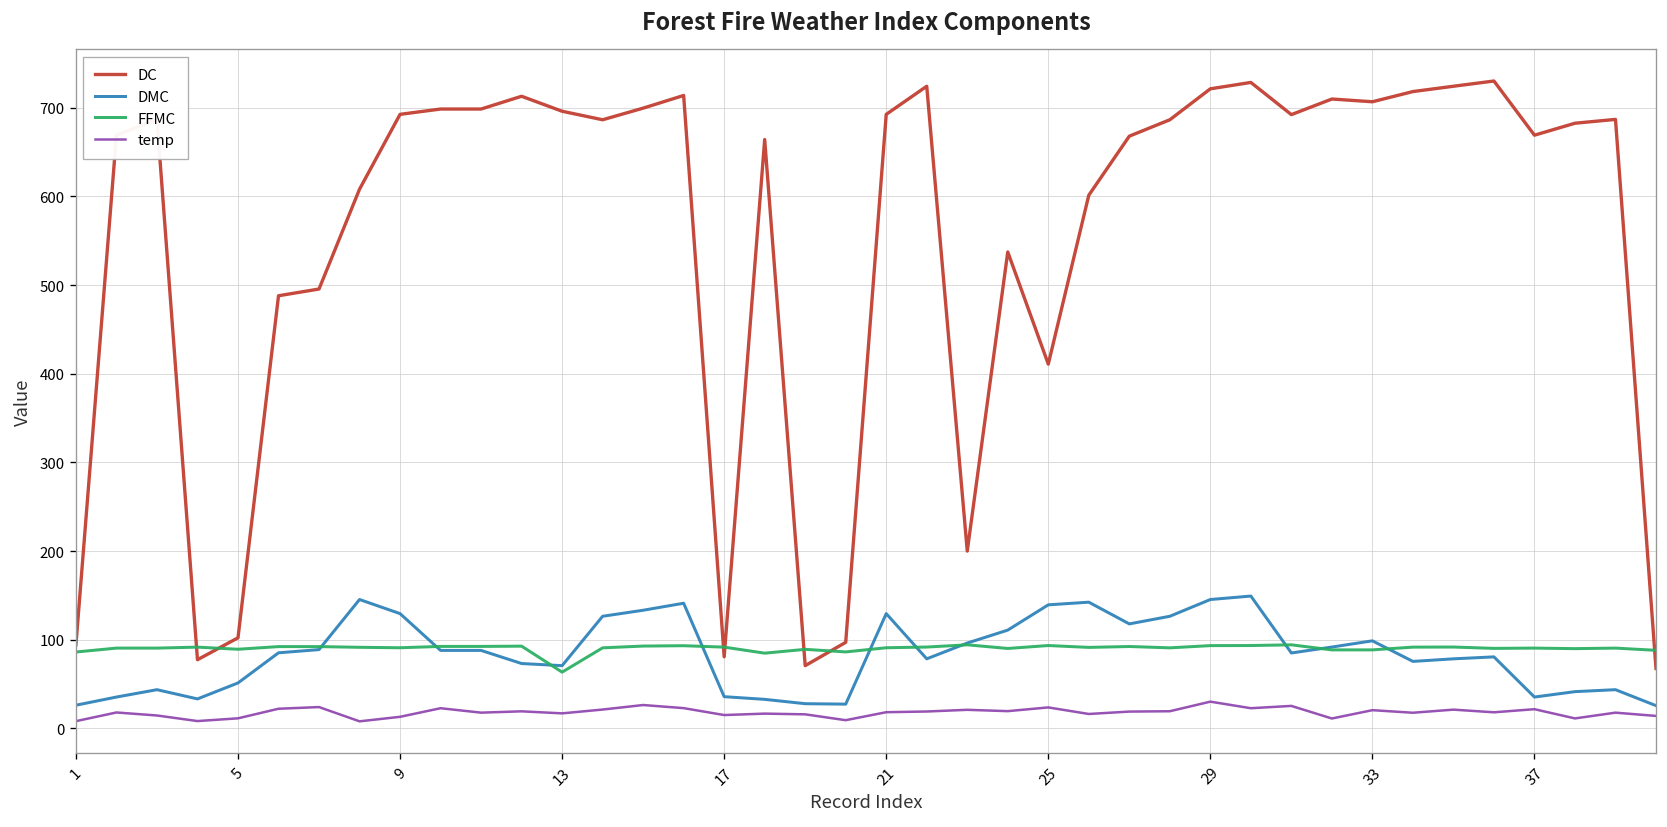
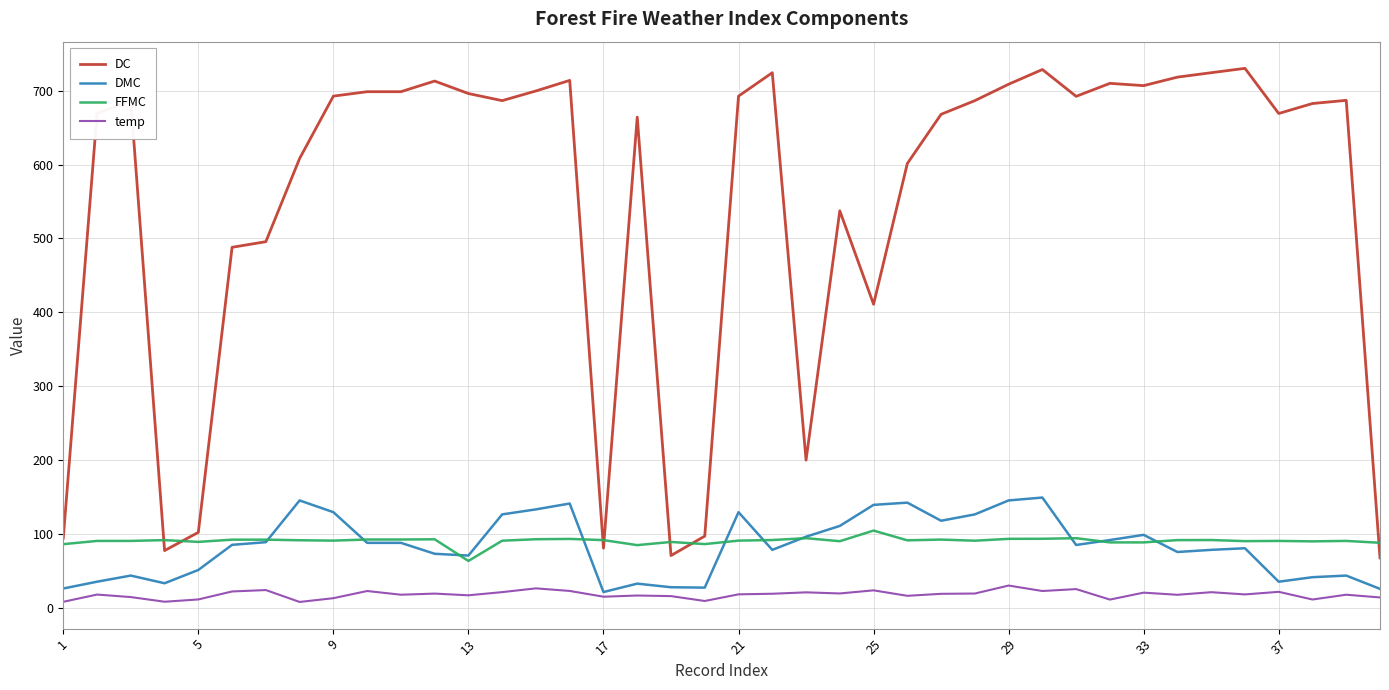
  {
    "DC": {
      "1": 90,
      "5": 100,
      "9": 690,
      "13": 700,
      "17": 80,
      "21": 690,
      "25": 410,
-     "29": 720,
+     "29": 710,
      "33": 710,
      "37": 670
    },
    "DMC": {
      "1": 30,
      "5": 50,
      "9": 130,
      "13": 70,
-     "17": 40,
+     "17": 20,
      "21": 130,
      "25": 140,
      "29": 150,
      "33": 100,
      "37": 40
    },
    "FFMC": {
      "1": 90,
      "5": 90,
      "9": 90,
      "13": 60,
      "17": 90,
      "21": 90,
-     "25": 90,
+     "25": 100,
      "29": 90,
      "33": 90,
      "37": 90
    },
    "temp": {
      "1": 10,
      "5": 10,
      "9": 10,
      "13": 20,
      "17": 20,
      "21": 20,
      "25": 20,
      "29": 30,
      "33": 20,
      "37": 20
    }
  }
